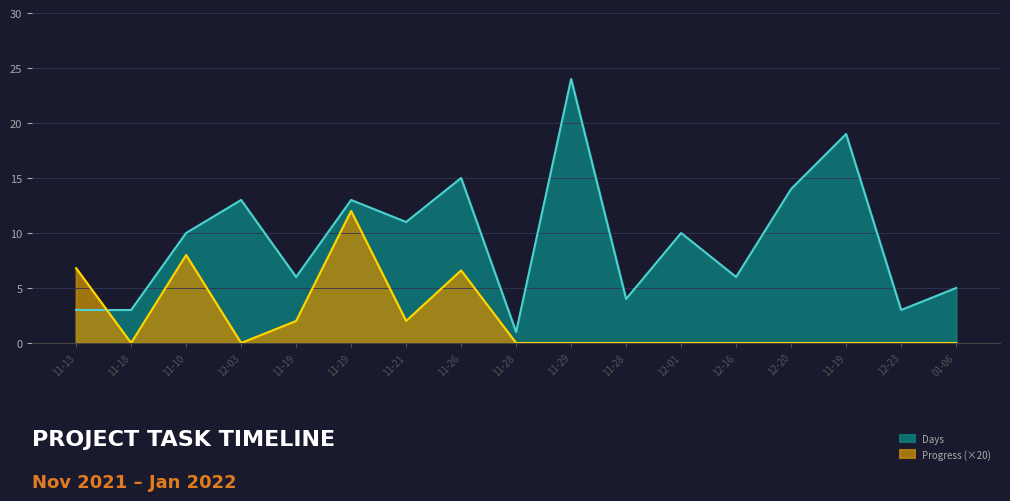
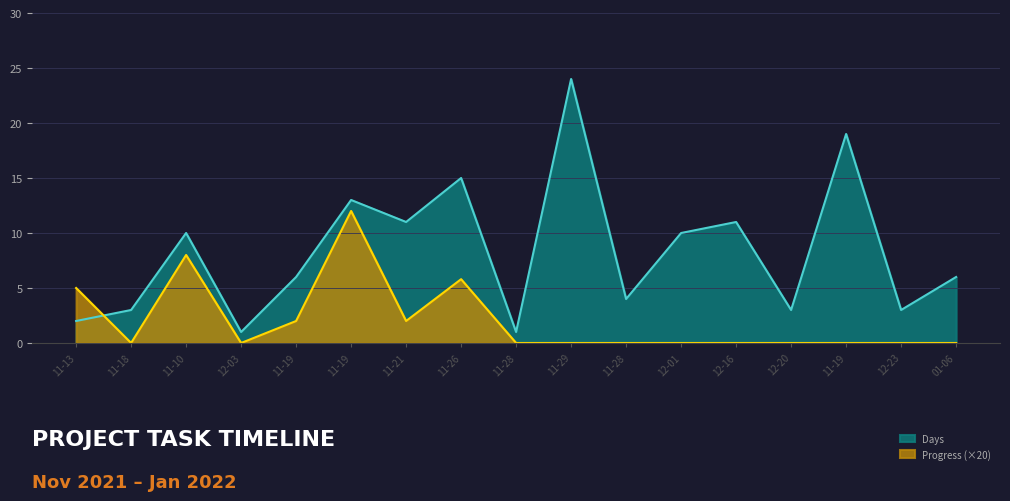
  {
    "Days": {
-     "11-13": 3,
+     "11-13": 2,
      "11-18": 3,
      "11-10": 10,
-     "12-03": 13,
+     "12-03": 1,
      "11-21": 11,
      "11-26": 15,
      "11-29": 24,
      "12-01": 10,
-     "12-16": 6,
-     "12-20": 14,
+     "12-16": 11,
+     "12-20": 3,
      "12-23": 3,
-     "01-06": 5
+     "01-06": 6
    },
    "Progress (×20)": {
-     "11-13": 6.8,
+     "11-13": 5.0,
      "11-18": 0.0,
      "11-10": 8.0,
      "12-03": 0.0,
      "11-21": 2.0,
-     "11-26": 6.6,
+     "11-26": 5.8,
      "11-29": 0.0,
      "12-01": 0.0,
      "12-16": 0.0,
      "12-20": 0.0,
      "12-23": 0.0,
      "01-06": 0.0
    }
  }
